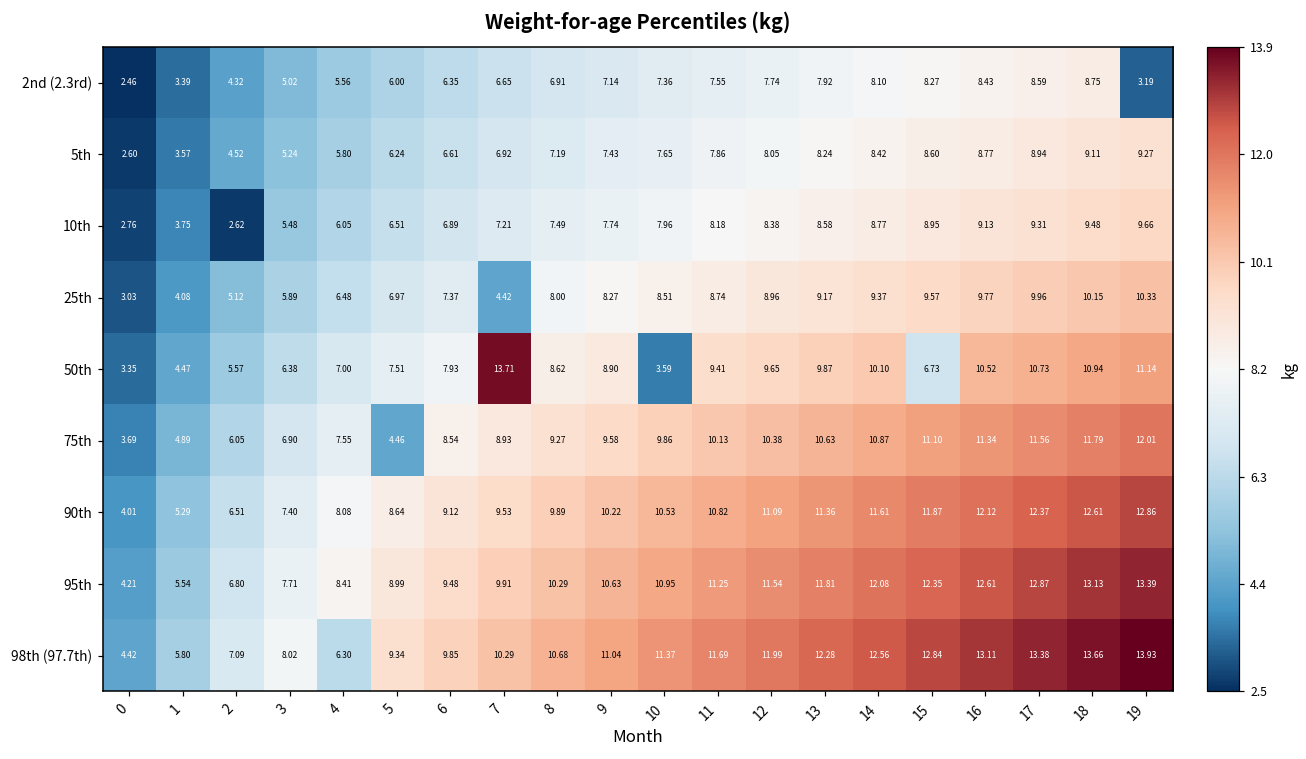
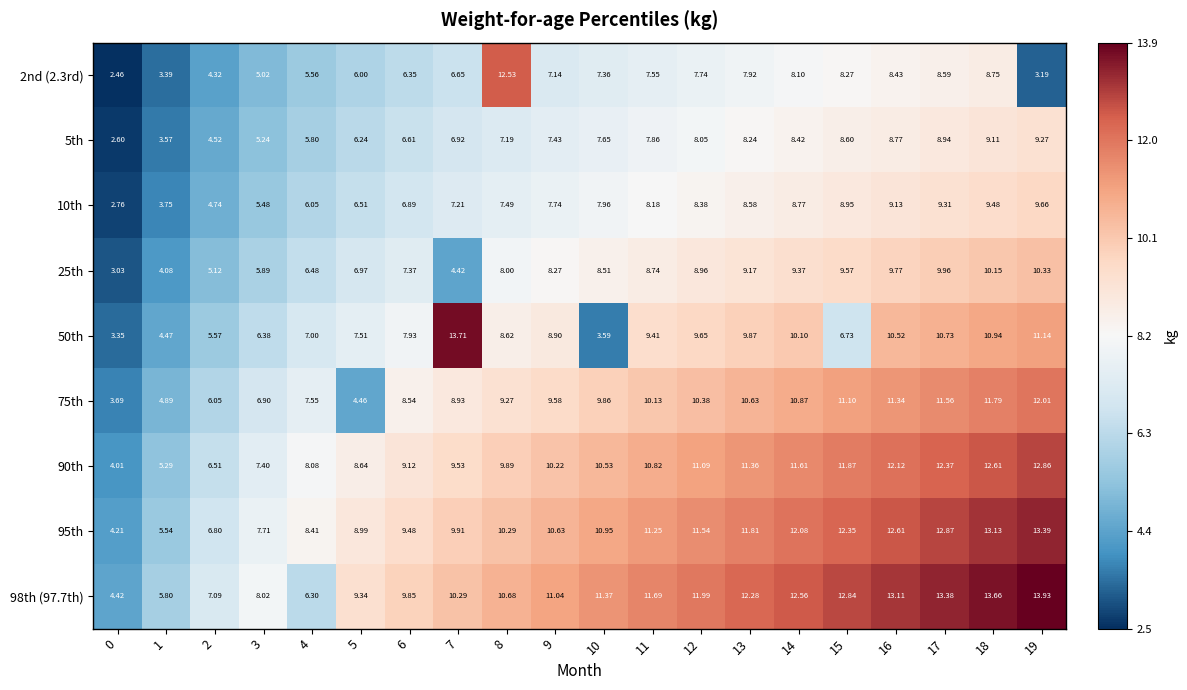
  {
    "2nd (2.3rd)": {
      "0": 2.46,
      "1": 3.39,
      "2": 4.32,
      "3": 5.02,
      "4": 5.56,
      "5": 6.00,
      "6": 6.35,
      "7": 6.65,
-     "8": 6.91,
+     "8": 12.53,
      "9": 7.14,
      "10": 7.36,
      "11": 7.55,
      "12": 7.74,
      "13": 7.92,
      "14": 8.10,
      "15": 8.27,
      "16": 8.43,
      "17": 8.59,
      "18": 8.75,
      "19": 3.19
    },
    "5th": {
      "0": 2.60,
      "1": 3.57,
      "2": 4.52,
      "3": 5.24,
      "4": 5.80,
      "5": 6.24,
      "6": 6.61,
      "7": 6.92,
      "8": 7.19,
      "9": 7.43,
      "10": 7.65,
      "11": 7.86,
      "12": 8.05,
      "13": 8.24,
      "14": 8.42,
      "15": 8.60,
      "16": 8.77,
      "17": 8.94,
      "18": 9.11,
      "19": 9.27
    },
    "10th": {
      "0": 2.76,
      "1": 3.75,
-     "2": 2.62,
+     "2": 4.74,
      "3": 5.48,
      "4": 6.05,
      "5": 6.51,
      "6": 6.89,
      "7": 7.21,
      "8": 7.49,
      "9": 7.74,
      "10": 7.96,
      "11": 8.18,
      "12": 8.38,
      "13": 8.58,
      "14": 8.77,
      "15": 8.95,
      "16": 9.13,
      "17": 9.31,
      "18": 9.48,
      "19": 9.66
    },
    "25th": {
      "0": 3.03,
      "1": 4.08,
      "2": 5.12,
      "3": 5.89,
      "4": 6.48,
      "5": 6.97,
      "6": 7.37,
      "7": 4.42,
      "8": 8.00,
      "9": 8.27,
      "10": 8.51,
      "11": 8.74,
      "12": 8.96,
      "13": 9.17,
      "14": 9.37,
      "15": 9.57,
      "16": 9.77,
      "17": 9.96,
      "18": 10.15,
      "19": 10.33
    },
    "50th": {
      "0": 3.35,
      "1": 4.47,
      "2": 5.57,
      "3": 6.38,
      "4": 7.00,
      "5": 7.51,
      "6": 7.93,
      "7": 13.71,
      "8": 8.62,
      "9": 8.90,
      "10": 3.59,
      "11": 9.41,
      "12": 9.65,
      "13": 9.87,
      "14": 10.10,
      "15": 6.73,
      "16": 10.52,
      "17": 10.73,
      "18": 10.94,
      "19": 11.14
    },
    "75th": {
      "0": 3.69,
      "1": 4.89,
      "2": 6.05,
      "3": 6.90,
      "4": 7.55,
      "5": 4.46,
      "6": 8.54,
      "7": 8.93,
      "8": 9.27,
      "9": 9.58,
      "10": 9.86,
      "11": 10.13,
      "12": 10.38,
      "13": 10.63,
      "14": 10.87,
      "15": 11.10,
      "16": 11.34,
      "17": 11.56,
      "18": 11.79,
      "19": 12.01
    },
    "90th": {
      "0": 4.01,
      "1": 5.29,
      "2": 6.51,
      "3": 7.40,
      "4": 8.08,
      "5": 8.64,
      "6": 9.12,
      "7": 9.53,
      "8": 9.89,
      "9": 10.22,
      "10": 10.53,
      "11": 10.82,
      "12": 11.09,
      "13": 11.36,
      "14": 11.61,
      "15": 11.87,
      "16": 12.12,
      "17": 12.37,
      "18": 12.61,
      "19": 12.86
    },
    "95th": {
      "0": 4.21,
      "1": 5.54,
      "2": 6.80,
      "3": 7.71,
      "4": 8.41,
      "5": 8.99,
      "6": 9.48,
      "7": 9.91,
      "8": 10.29,
      "9": 10.63,
      "10": 10.95,
      "11": 11.25,
      "12": 11.54,
      "13": 11.81,
      "14": 12.08,
      "15": 12.35,
      "16": 12.61,
      "17": 12.87,
      "18": 13.13,
      "19": 13.39
    },
    "98th (97.7th)": {
      "0": 4.42,
      "1": 5.80,
      "2": 7.09,
      "3": 8.02,
      "4": 6.30,
      "5": 9.34,
      "6": 9.85,
      "7": 10.29,
      "8": 10.68,
      "9": 11.04,
      "10": 11.37,
      "11": 11.69,
      "12": 11.99,
      "13": 12.28,
      "14": 12.56,
      "15": 12.84,
      "16": 13.11,
      "17": 13.38,
      "18": 13.66,
      "19": 13.93
    }
  }
